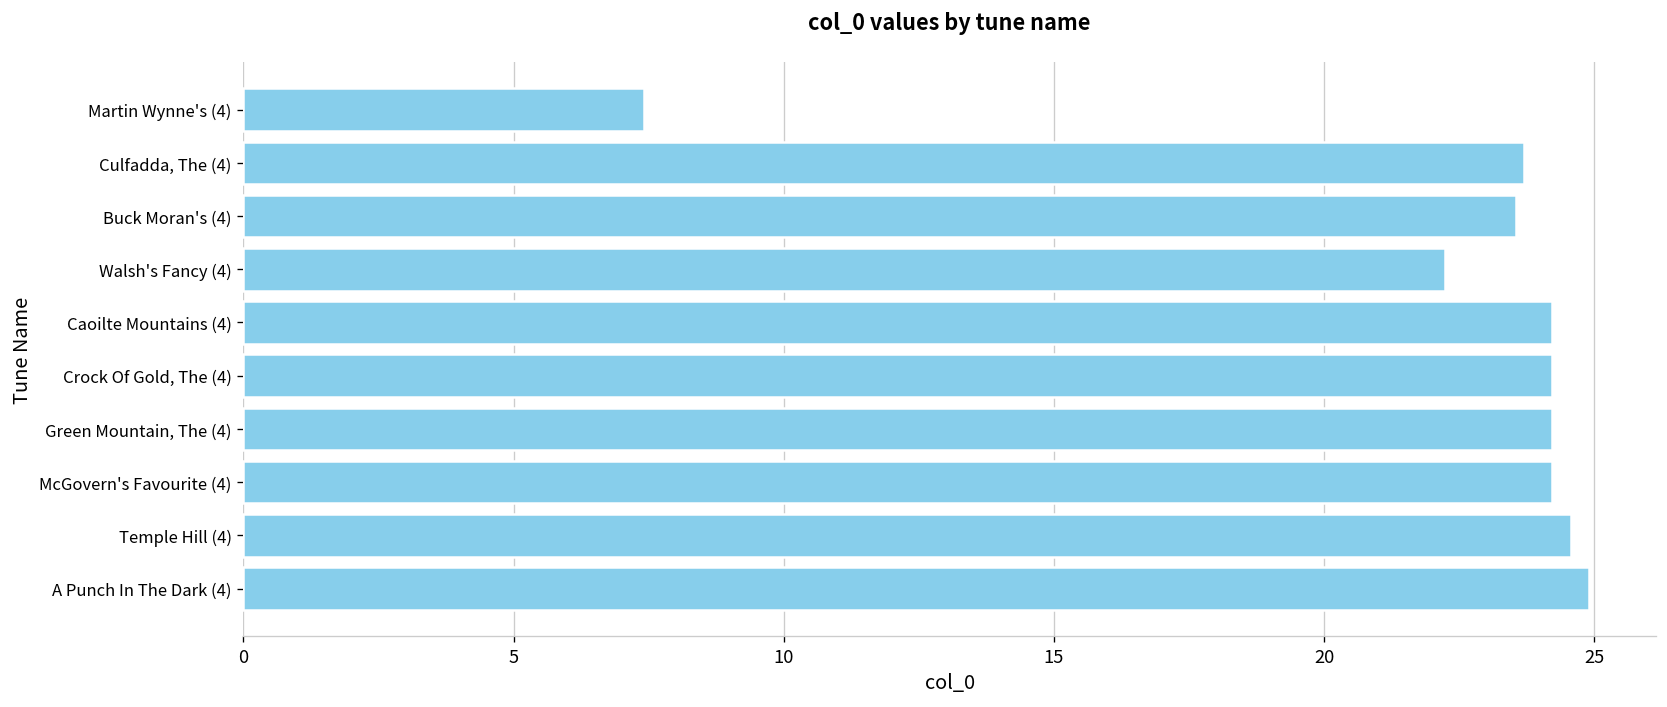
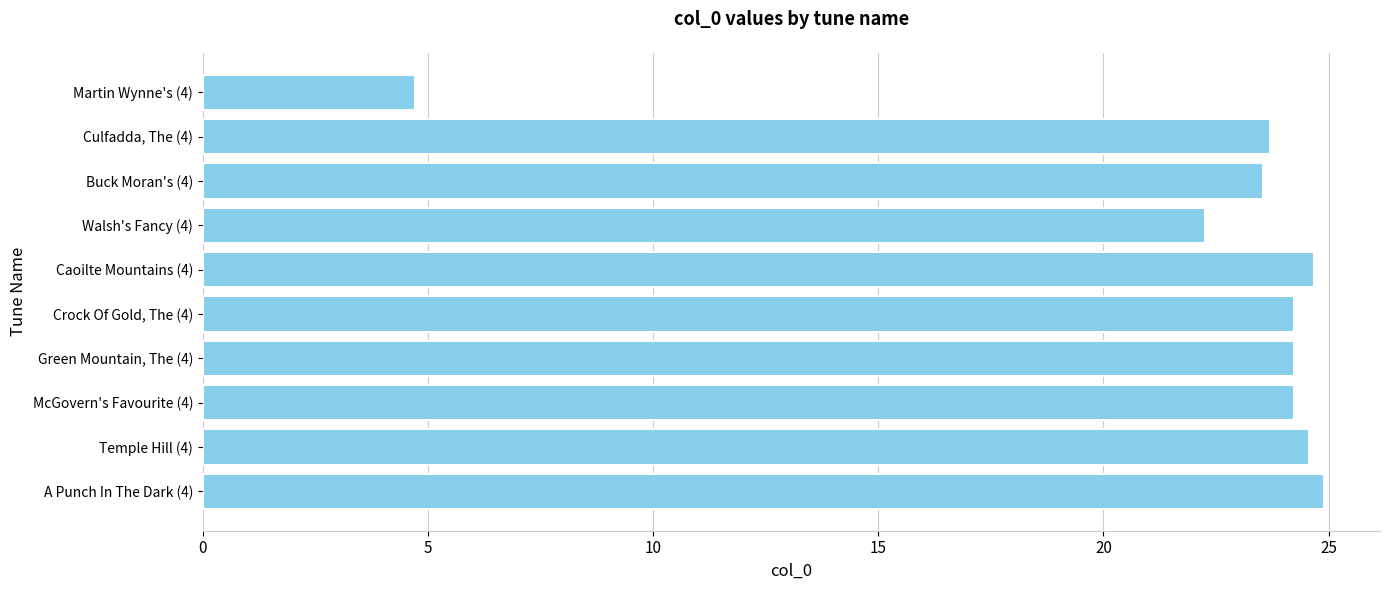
  {
-   "Martin Wynne's (4)": 7.4,
+   "Martin Wynne's (4)": 4.7,
    "Culfadda, The (4)": 23.7,
    "Buck Moran's (4)": 23.6,
    "Walsh's Fancy (4)": 22.2,
-   "Caoilte Mountains (4)": 24.2,
+   "Caoilte Mountains (4)": 24.7,
    "Crock Of Gold, The (4)": 24.2,
    "Green Mountain, The (4)": 24.2,
    "McGovern's Favourite (4)": 24.2,
    "Temple Hill (4)": 24.6,
    "A Punch In The Dark (4)": 24.9
  }
